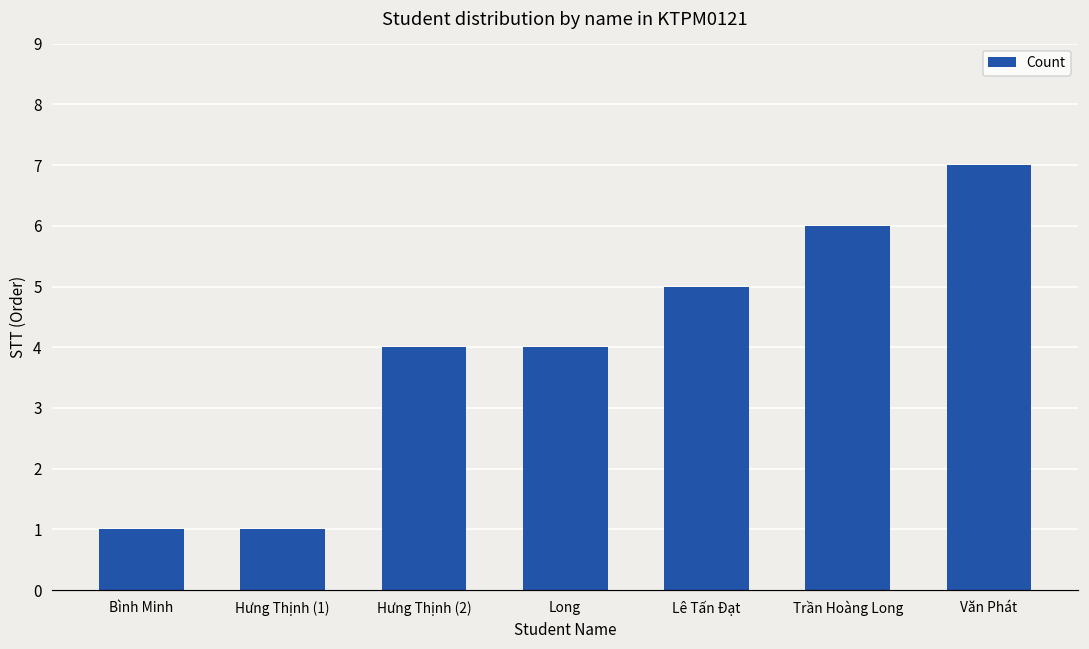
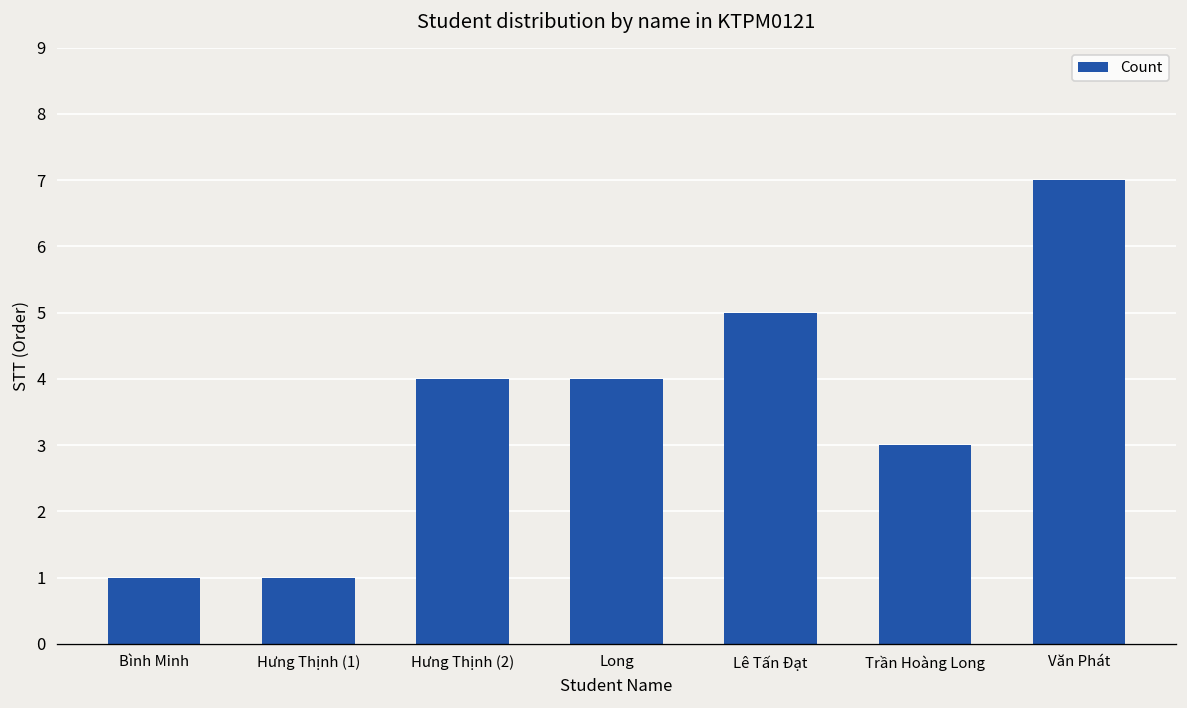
  {
    "Bình Minh": 1,
    "Hưng Thịnh (1)": 1,
    "Hưng Thịnh (2)": 4,
    "Long": 4,
    "Lê Tấn Đạt": 5,
-   "Trần Hoàng Long": 6,
+   "Trần Hoàng Long": 3,
    "Văn Phát": 7
  }
